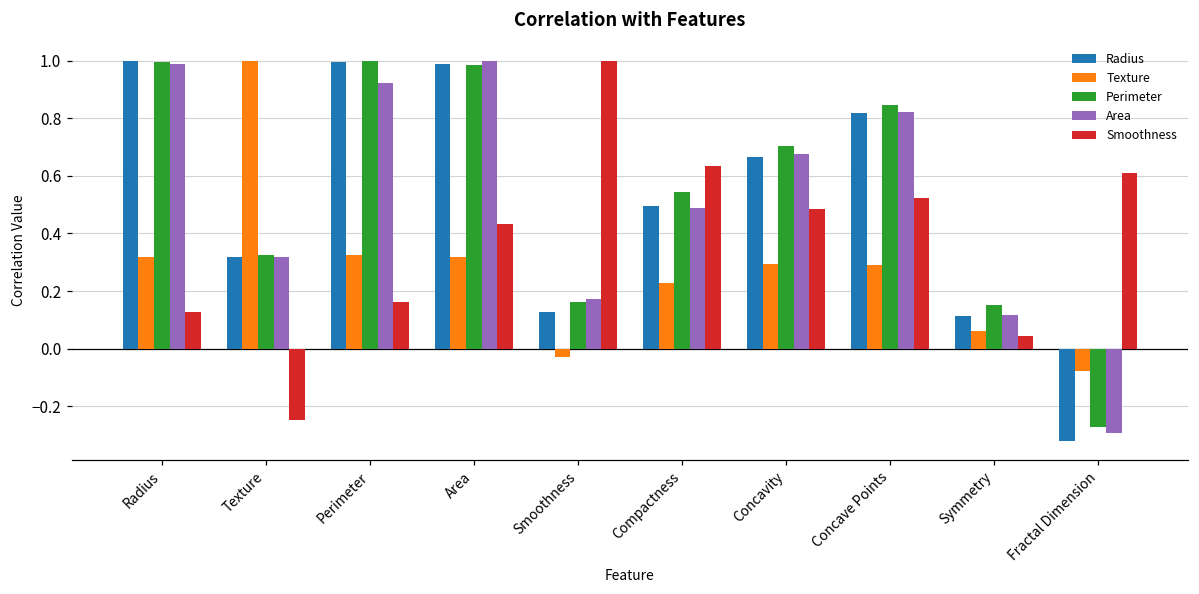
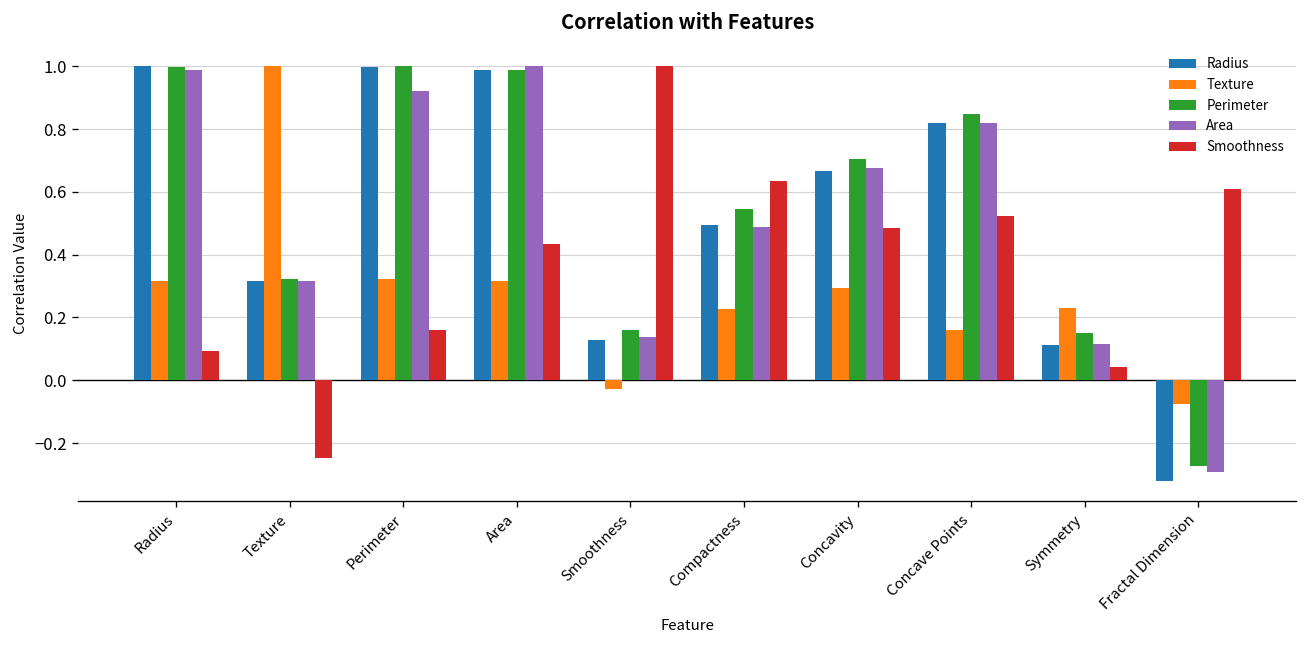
  {
    "Radius": {
      "Radius": 1.00,
      "Texture": 0.32,
      "Perimeter": 1.00,
      "Area": 0.99,
      "Smoothness": 0.13,
      "Compactness": 0.50,
      "Concavity": 0.67,
      "Concave Points": 0.82,
      "Symmetry": 0.11,
      "Fractal Dimension": -0.32
    },
    "Texture": {
      "Radius": 0.32,
      "Texture": 1.00,
      "Perimeter": 0.32,
      "Area": 0.32,
      "Smoothness": -0.03,
      "Compactness": 0.23,
      "Concavity": 0.30,
-     "Concave Points": 0.29,
-     "Symmetry": 0.06,
+     "Concave Points": 0.16,
+     "Symmetry": 0.23,
      "Fractal Dimension": -0.08
    },
    "Perimeter": {
      "Radius": 1.00,
      "Texture": 0.32,
      "Perimeter": 1.00,
      "Area": 0.99,
      "Smoothness": 0.16,
      "Compactness": 0.54,
      "Concavity": 0.71,
      "Concave Points": 0.85,
      "Symmetry": 0.15,
      "Fractal Dimension": -0.27
    },
    "Area": {
      "Radius": 0.99,
      "Texture": 0.32,
      "Perimeter": 0.92,
      "Area": 1.00,
-     "Smoothness": 0.17,
+     "Smoothness": 0.14,
      "Compactness": 0.49,
      "Concavity": 0.67,
      "Concave Points": 0.82,
      "Symmetry": 0.12,
      "Fractal Dimension": -0.29
    },
    "Smoothness": {
-     "Radius": 0.13,
+     "Radius": 0.09,
      "Texture": -0.25,
      "Perimeter": 0.16,
      "Area": 0.43,
      "Smoothness": 1.00,
      "Compactness": 0.63,
      "Concavity": 0.49,
      "Concave Points": 0.52,
      "Symmetry": 0.04,
      "Fractal Dimension": 0.61
    }
  }
